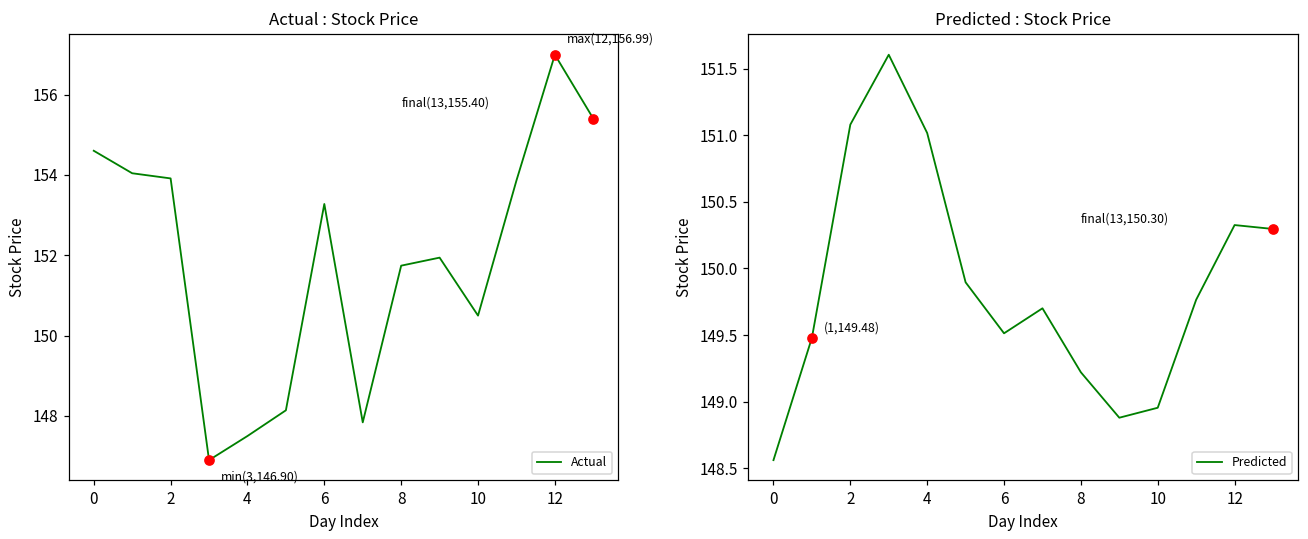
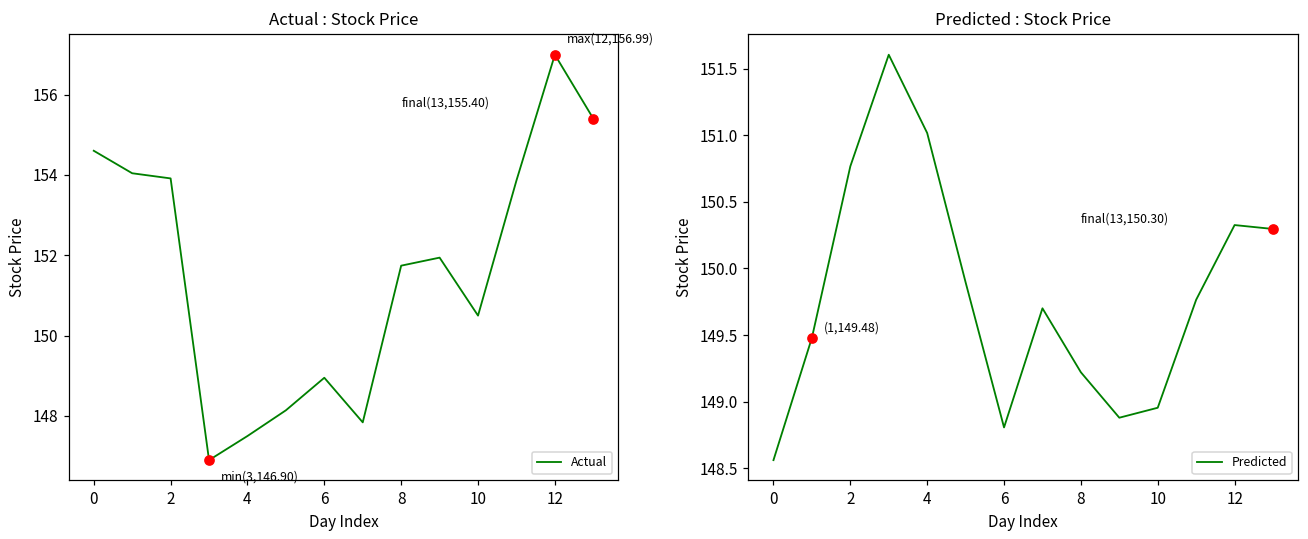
  {
    "Actual : Stock Price": {
      "Actual": {
        "0": 154.6,
        "2": 153.9,
        "4": 147.5,
-       "6": 153.3,
+       "6": 148.9,
        "8": 151.7,
        "10": 150.5
      }
    },
    "Predicted : Stock Price": {
      "Predicted": {
        "0": 148.56,
-       "2": 151.08,
+       "2": 150.77,
        "4": 151.02,
-       "6": 149.51,
+       "6": 148.81,
        "8": 149.22,
        "10": 148.95,
        "12": 150.33
      }
    }
  }
